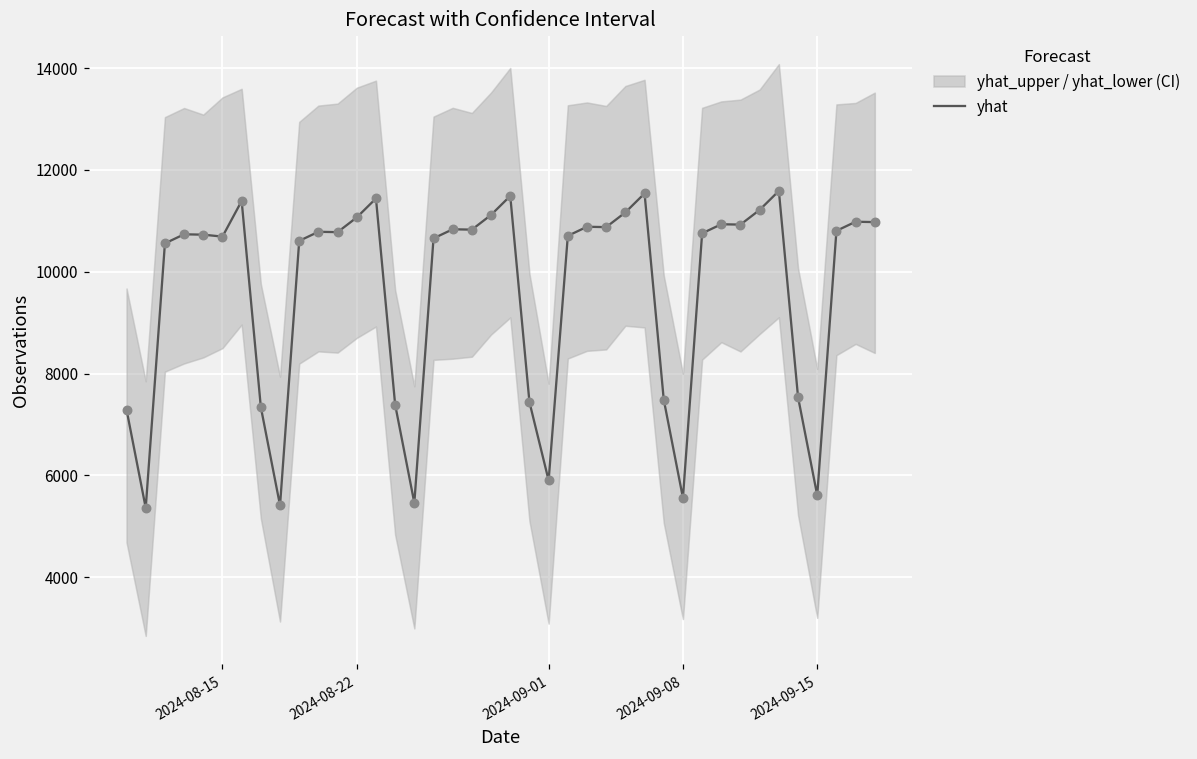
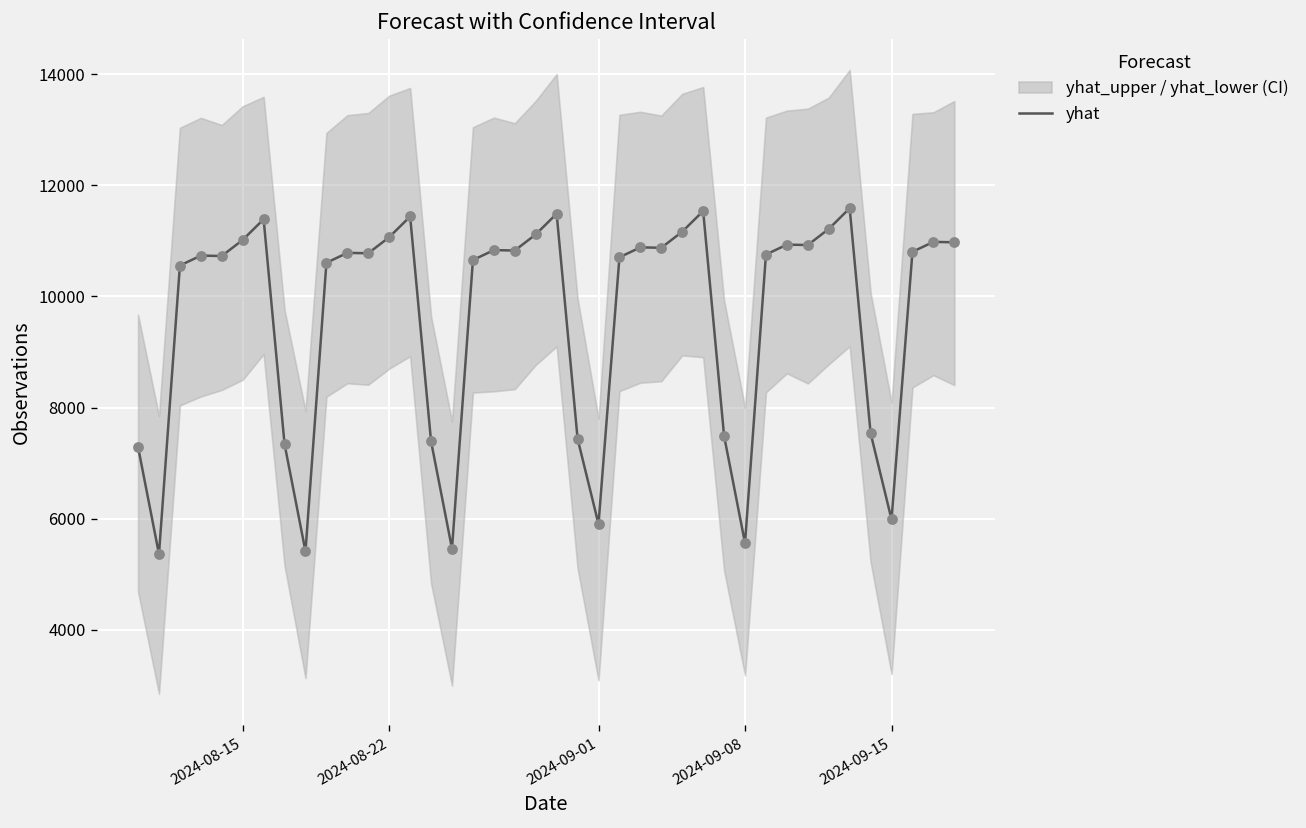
  {
    "yhat": {
-     "2024-08-15": 10700,
+     "2024-08-15": 11000,
      "2024-08-22": 11100,
      "2024-09-01": 5900,
      "2024-09-08": 5600,
-     "2024-09-15": 5600
+     "2024-09-15": 6000
    }
  }
